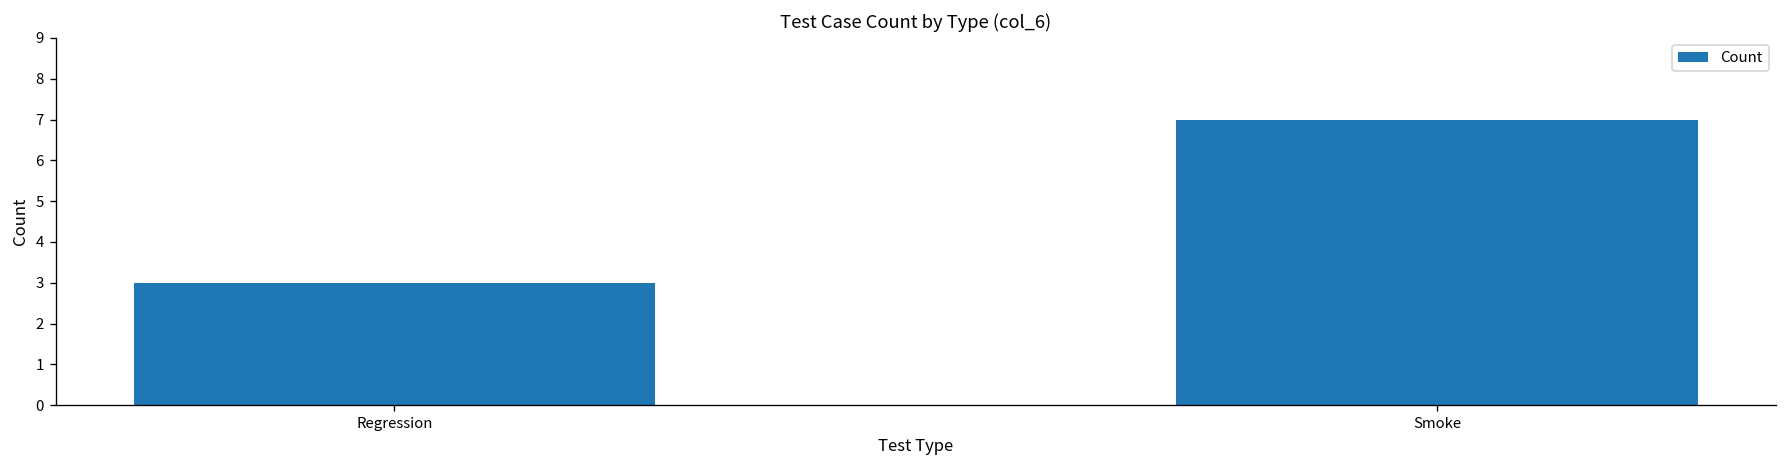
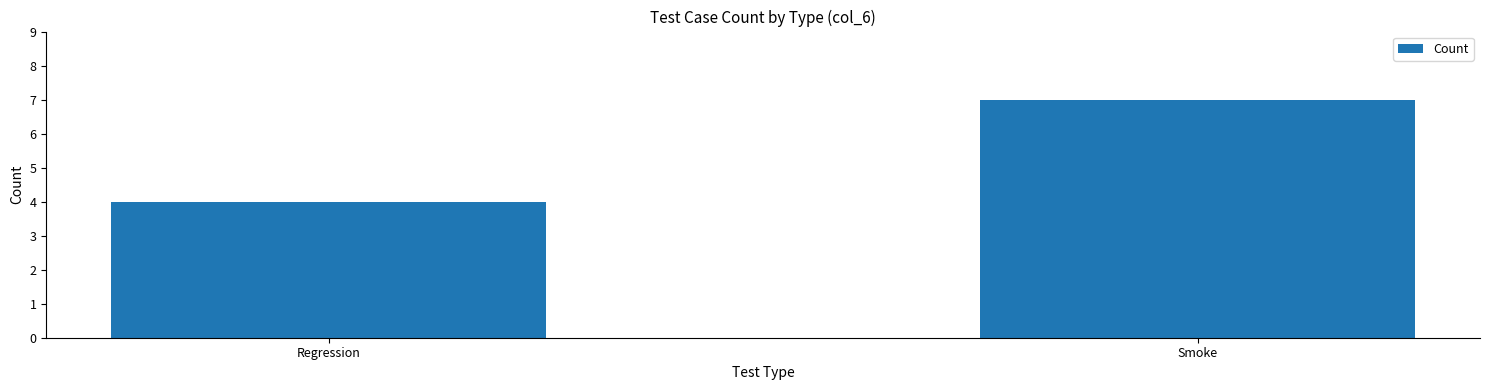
  {
-   "Regression": 3,
+   "Regression": 4,
    "Smoke": 7
  }
